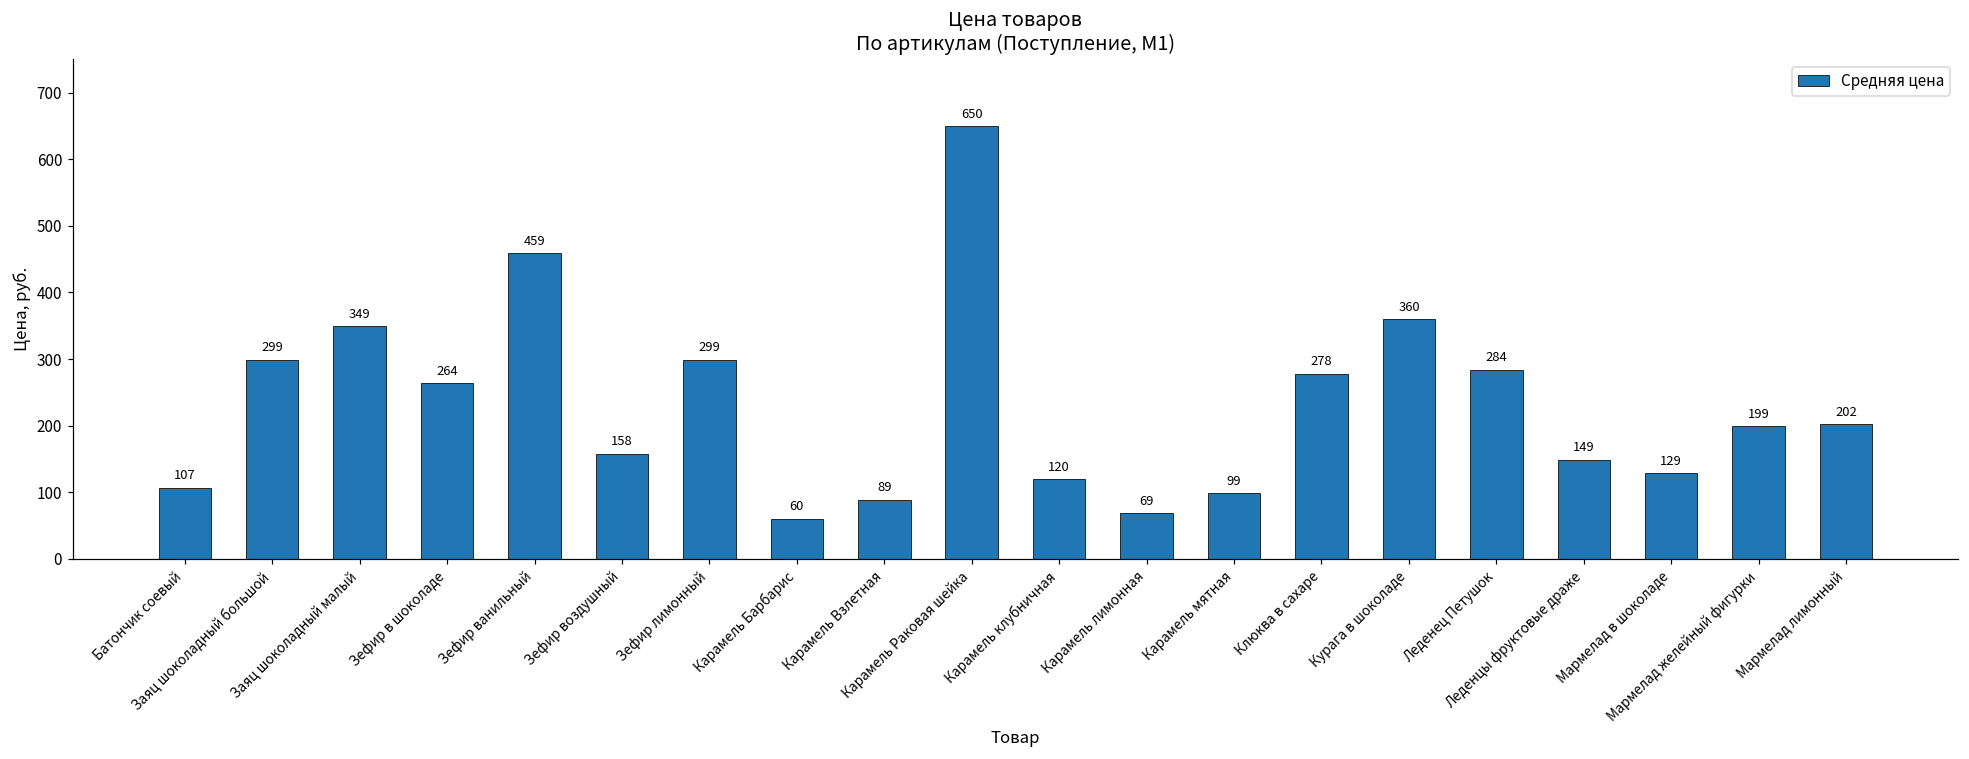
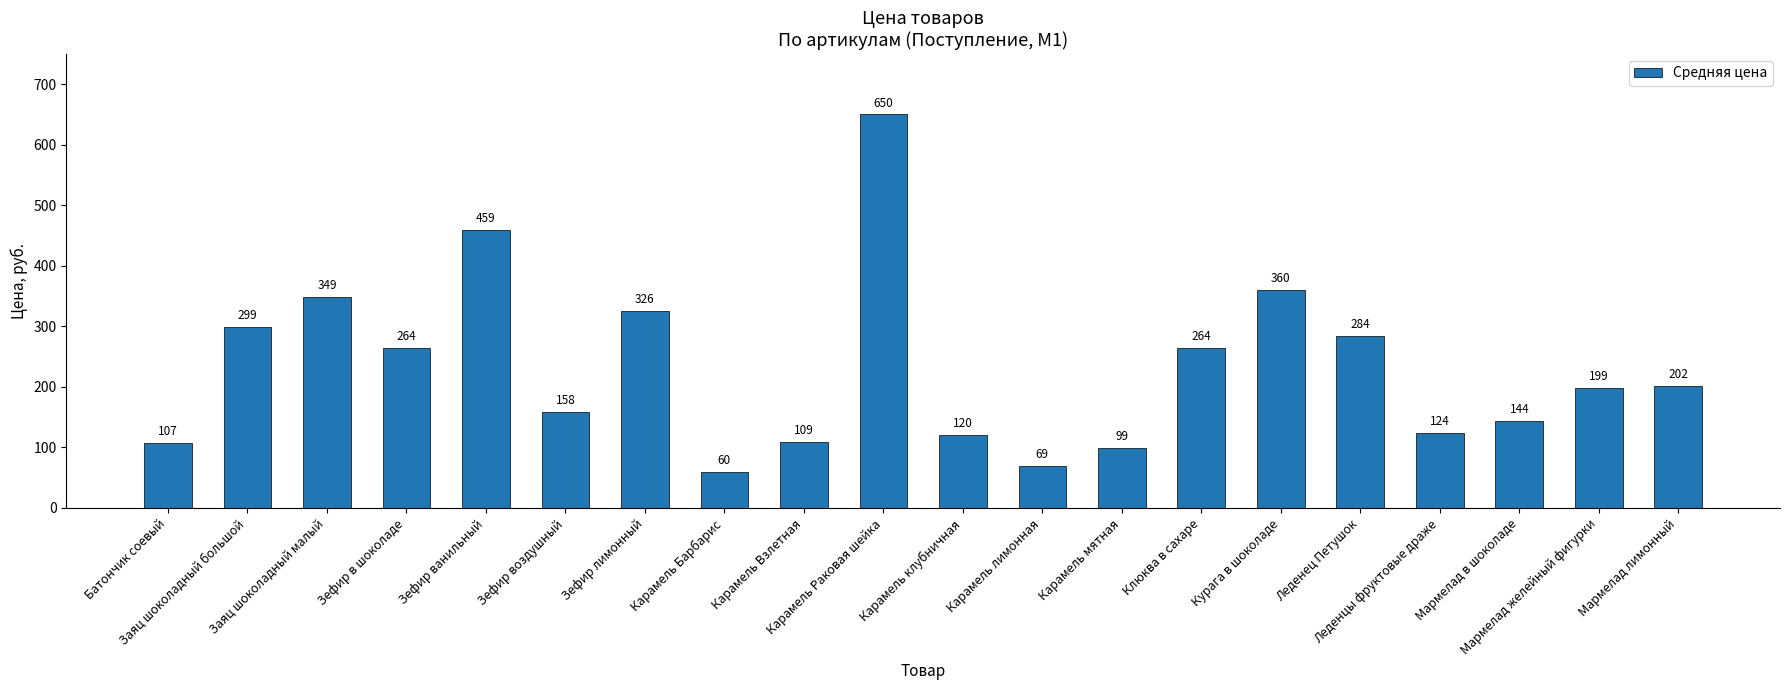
  {
    "Батончик соевый": 107,
    "Заяц шоколадный большой": 299,
    "Заяц шоколадный малый": 349,
    "Зефир в шоколаде": 264,
    "Зефир ванильный": 459,
    "Зефир воздушный": 158,
-   "Зефир лимонный": 299,
+   "Зефир лимонный": 326,
    "Карамель Барбарис": 60,
-   "Карамель Взлетная": 89,
+   "Карамель Взлетная": 109,
    "Карамель Раковая шейка": 650,
    "Карамель клубничная": 120,
    "Карамель лимонная": 69,
    "Карамель мятная": 99,
-   "Клюква в сахаре": 278,
+   "Клюква в сахаре": 264,
    "Курага в шоколаде": 360,
    "Леденец Петушок": 284,
-   "Леденцы фруктовые драже": 149,
-   "Мармелад в шоколаде": 129,
+   "Леденцы фруктовые драже": 124,
+   "Мармелад в шоколаде": 144,
    "Мармелад желейный фигурки": 199,
    "Мармелад лимонный": 202
  }
